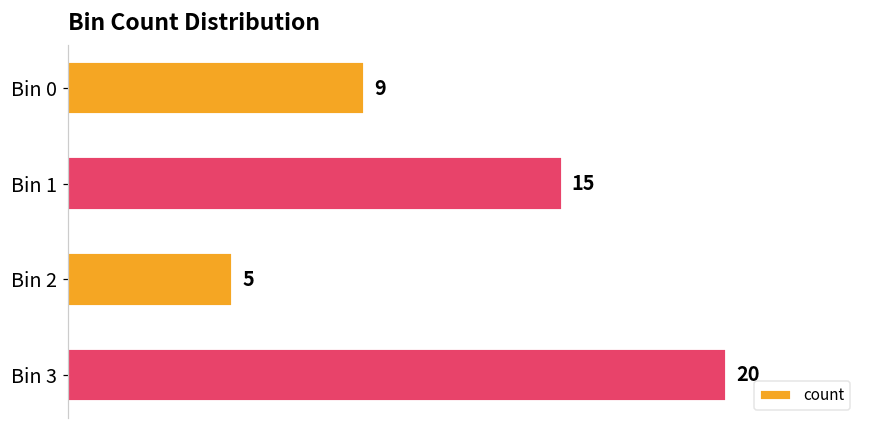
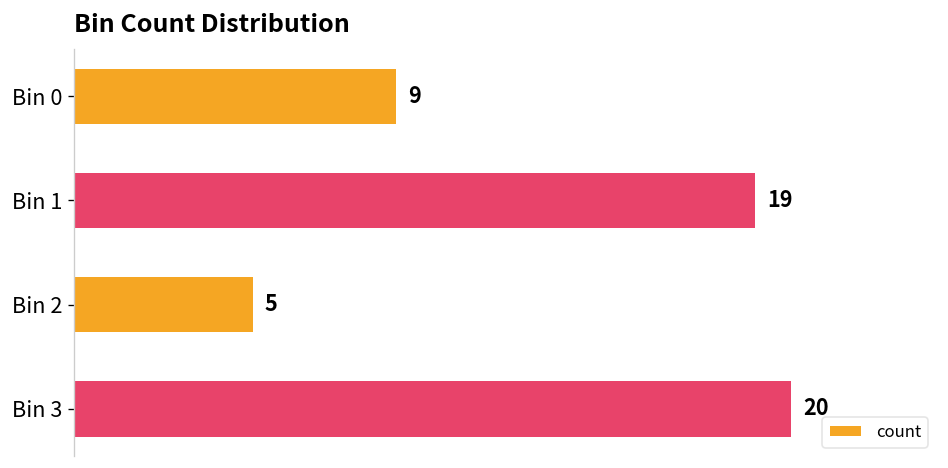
  {
    "Bin 0": 9,
-   "Bin 1": 15,
+   "Bin 1": 19,
    "Bin 2": 5
  }
